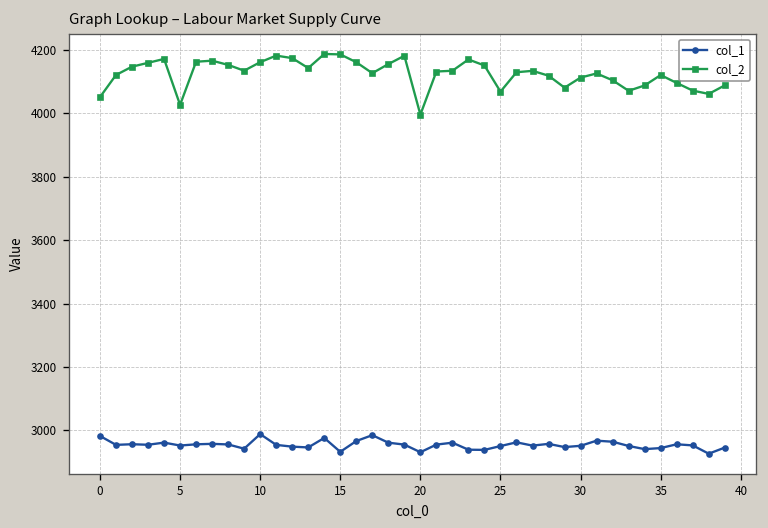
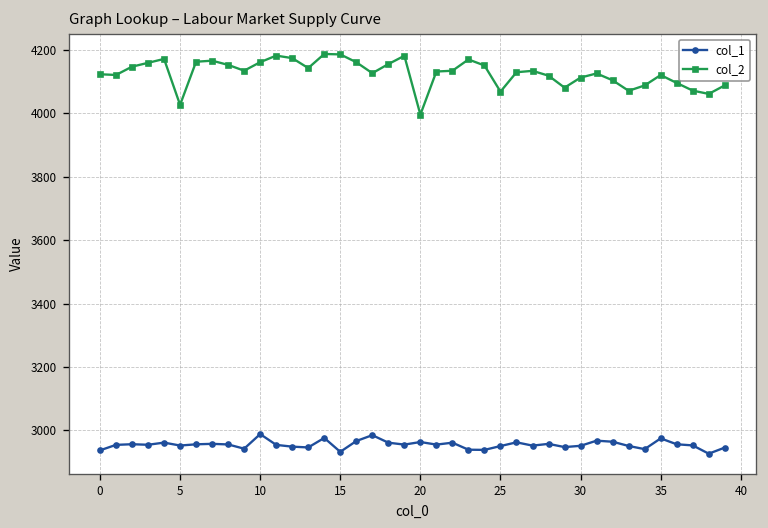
  {
    "col_1": {
-     "0": 2980,
+     "0": 2940,
      "5": 2950,
      "10": 2990,
      "15": 2930,
-     "20": 2930,
+     "20": 2960,
      "25": 2950,
      "30": 2950,
-     "35": 2940
+     "35": 2970
    },
    "col_2": {
-     "0": 4050,
+     "0": 4120,
      "5": 4030,
      "10": 4160,
      "15": 4190,
      "20": 4000,
      "25": 4070,
      "30": 4110,
      "35": 4120
    }
  }
